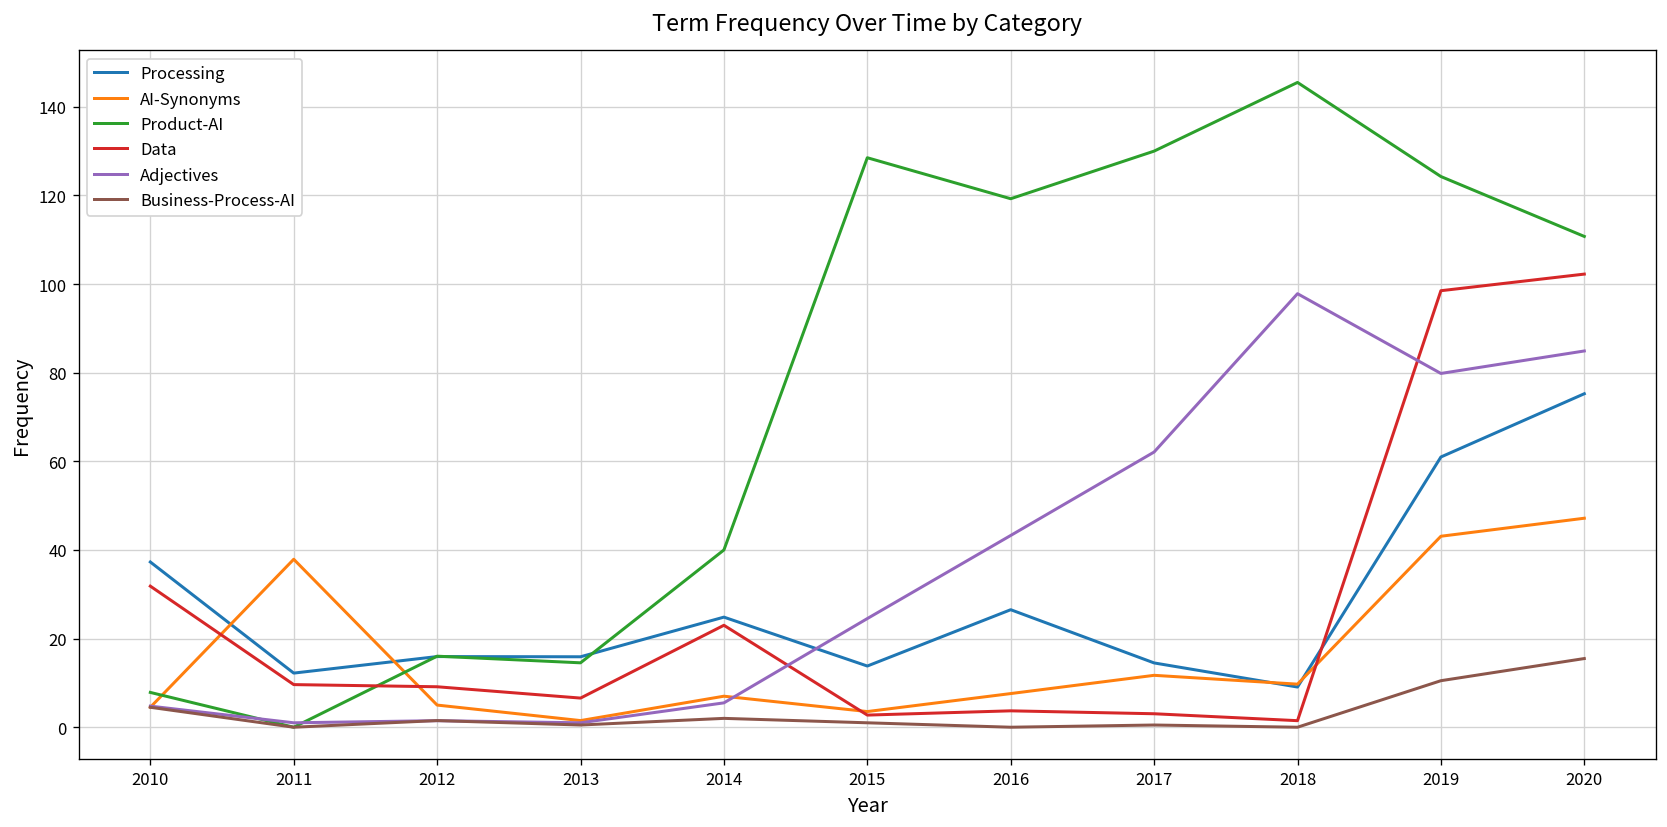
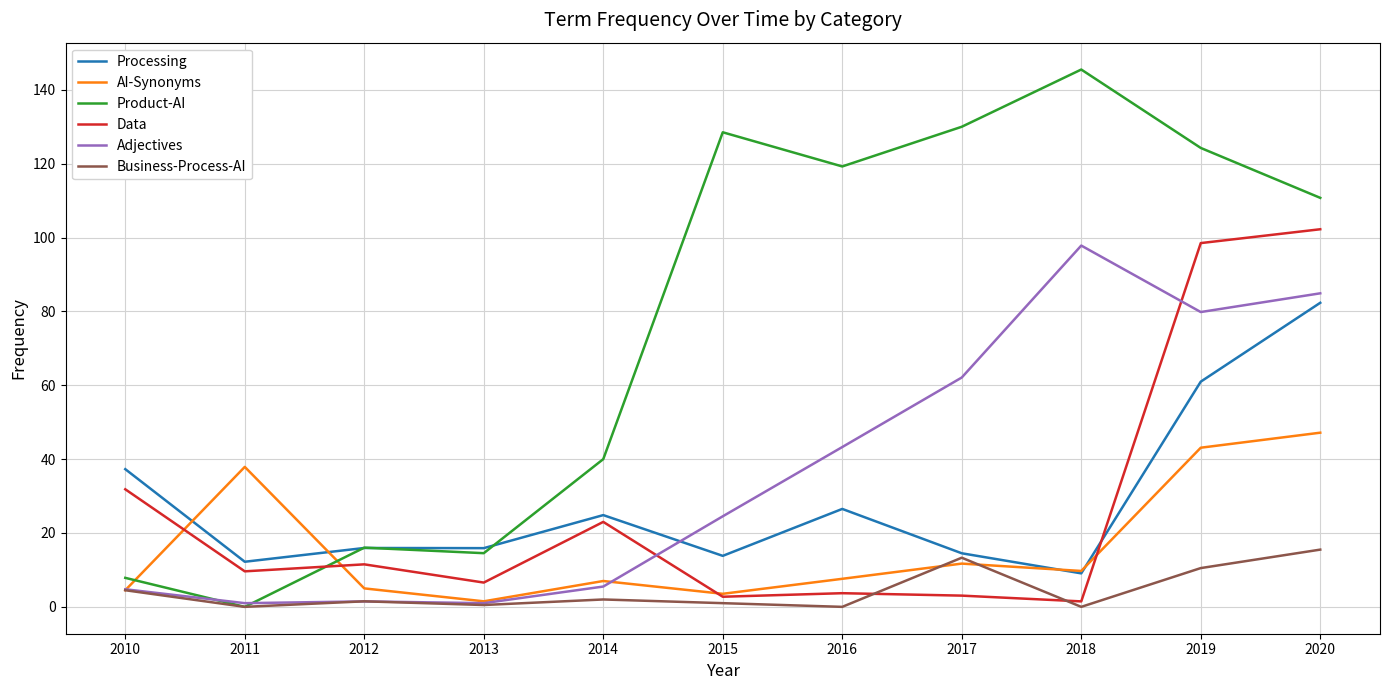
  {
    "Processing": {
      "2010": 37,
      "2011": 12,
      "2013": 16,
      "2014": 25,
      "2015": 14,
      "2016": 27,
      "2017": 15,
      "2019": 61,
-     "2020": 75
+     "2020": 82
    },
    "AI-Synonyms": {
      "2011": 38,
      "2012": 5,
      "2014": 7,
      "2015": 4,
      "2016": 8,
      "2017": 12,
      "2019": 43,
      "2020": 47
    },
    "Product-AI": {
      "2010": 8,
      "2013": 15,
      "2014": 40,
      "2015": 129,
      "2016": 119,
      "2017": 130,
      "2018": 146,
      "2019": 124,
      "2020": 111
    },
    "Data": {
      "2010": 32,
      "2011": 10,
-     "2012": 9,
+     "2012": 12,
      "2013": 7,
      "2014": 23,
      "2015": 3,
      "2016": 4,
      "2017": 3,
      "2018": 1,
      "2019": 99,
      "2020": 102
    },
    "Adjectives": {
      "2011": 1,
      "2014": 6,
      "2015": 25,
      "2016": 43,
      "2017": 62,
      "2018": 98,
      "2019": 80,
      "2020": 85
    },
    "Business-Process-AI": {
      "2014": 2,
      "2015": 1,
      "2016": 0,
-     "2017": 1,
+     "2017": 13,
      "2018": 0,
      "2019": 11,
      "2020": 16
    }
  }
